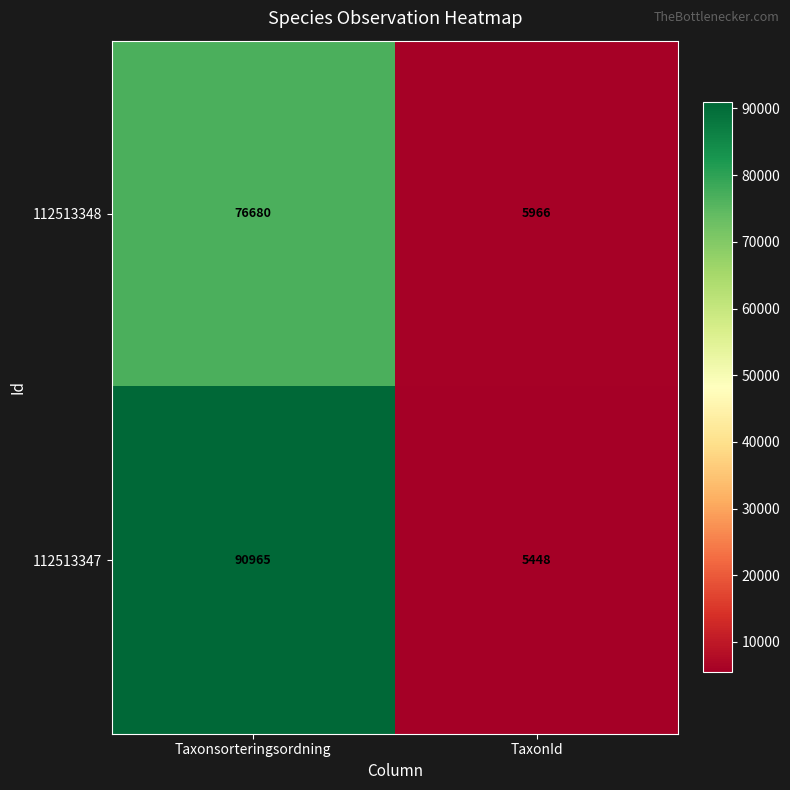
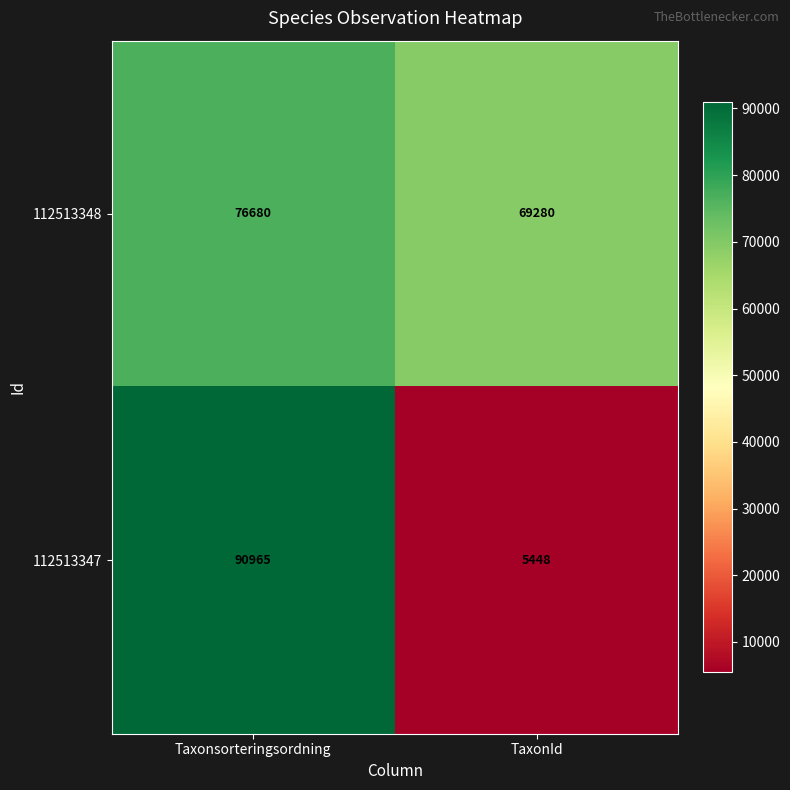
  {
    "112513348": {
      "Taxonsorteringsordning": 76680,
-     "TaxonId": 5966
+     "TaxonId": 69280
    },
    "112513347": {
      "Taxonsorteringsordning": 90965,
      "TaxonId": 5448
    }
  }
